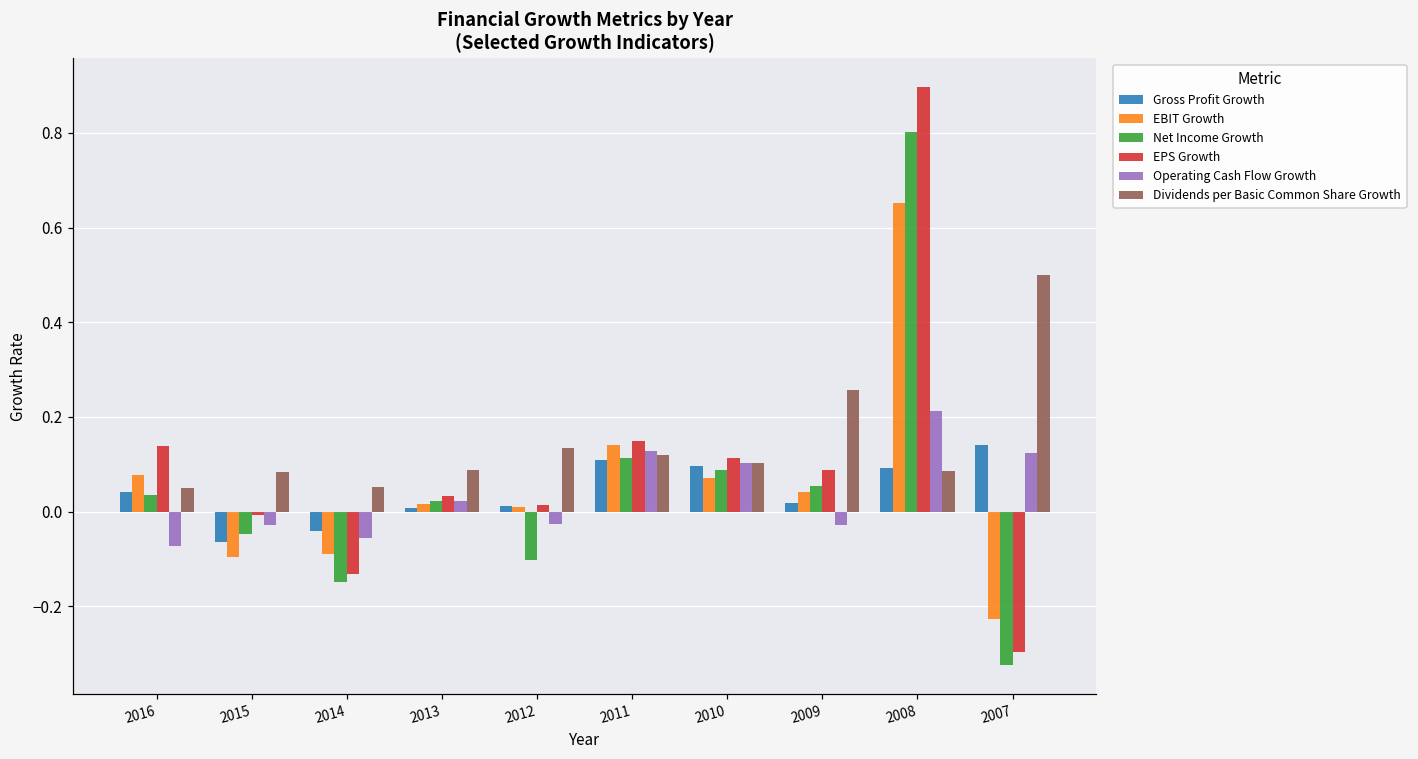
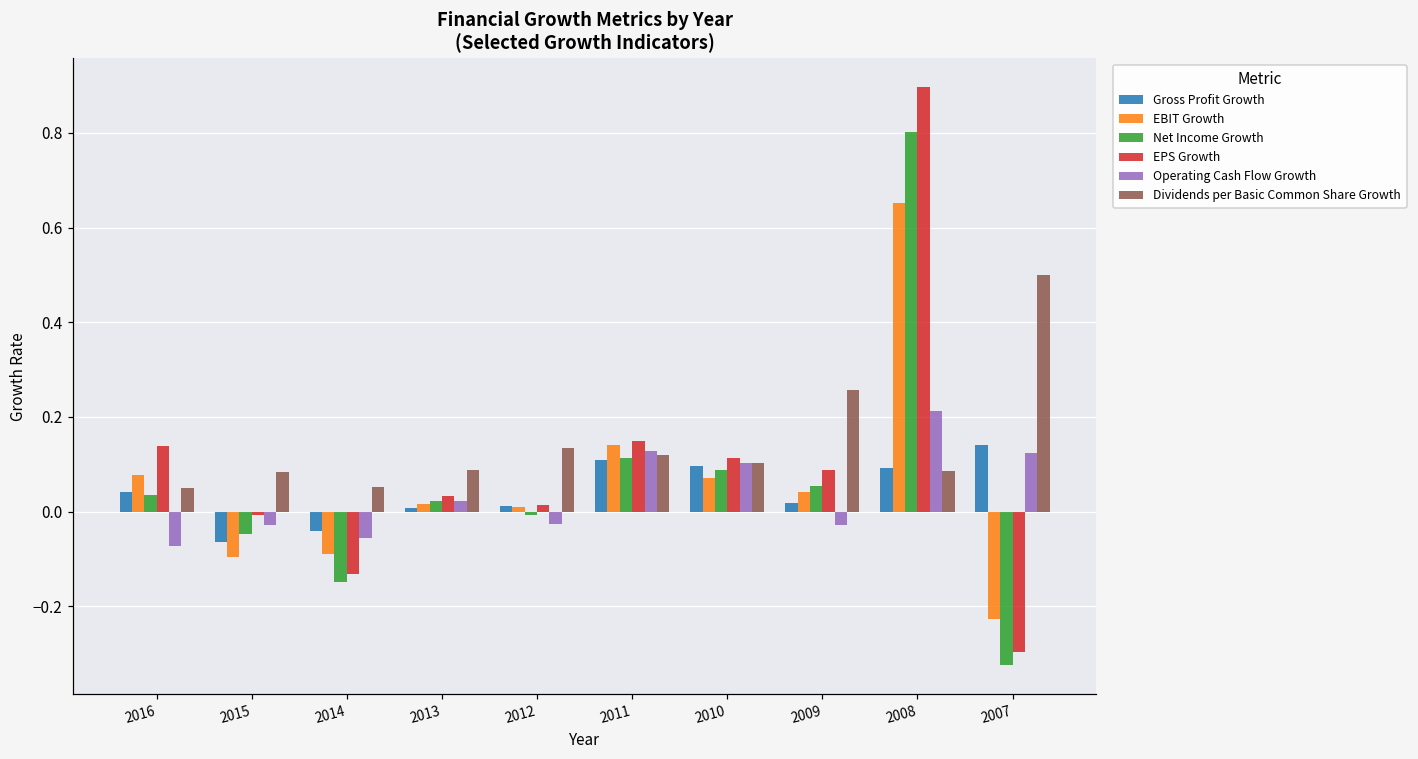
  {
    "Gross Profit Growth": {
      "2016": 0.04,
      "2015": -0.06,
      "2014": -0.04,
      "2013": 0.01,
      "2012": 0.01,
      "2011": 0.11,
      "2010": 0.10,
      "2009": 0.02,
      "2008": 0.09,
      "2007": 0.14
    },
    "EBIT Growth": {
      "2016": 0.08,
      "2015": -0.09,
      "2014": -0.09,
      "2013": 0.02,
      "2012": 0.01,
      "2011": 0.14,
      "2010": 0.07,
      "2009": 0.04,
      "2008": 0.65,
      "2007": -0.23
    },
    "Net Income Growth": {
      "2016": 0.03,
      "2015": -0.05,
      "2014": -0.15,
      "2013": 0.02,
-     "2012": -0.10,
+     "2012": -0.01,
      "2011": 0.11,
      "2010": 0.09,
      "2009": 0.06,
      "2008": 0.80,
      "2007": -0.32
    },
    "EPS Growth": {
      "2016": 0.14,
      "2015": -0.01,
      "2014": -0.13,
      "2013": 0.03,
      "2012": 0.02,
      "2011": 0.15,
      "2010": 0.11,
      "2009": 0.09,
      "2008": 0.90,
      "2007": -0.30
    },
    "Operating Cash Flow Growth": {
      "2016": -0.07,
      "2015": -0.03,
      "2014": -0.05,
      "2013": 0.02,
      "2012": -0.03,
      "2011": 0.13,
      "2010": 0.10,
      "2009": -0.03,
      "2008": 0.21,
      "2007": 0.12
    },
    "Dividends per Basic Common Share Growth": {
      "2016": 0.05,
      "2015": 0.08,
      "2014": 0.05,
      "2013": 0.09,
      "2012": 0.13,
      "2011": 0.12,
      "2010": 0.10,
      "2009": 0.26,
      "2008": 0.09,
      "2007": 0.50
    }
  }
